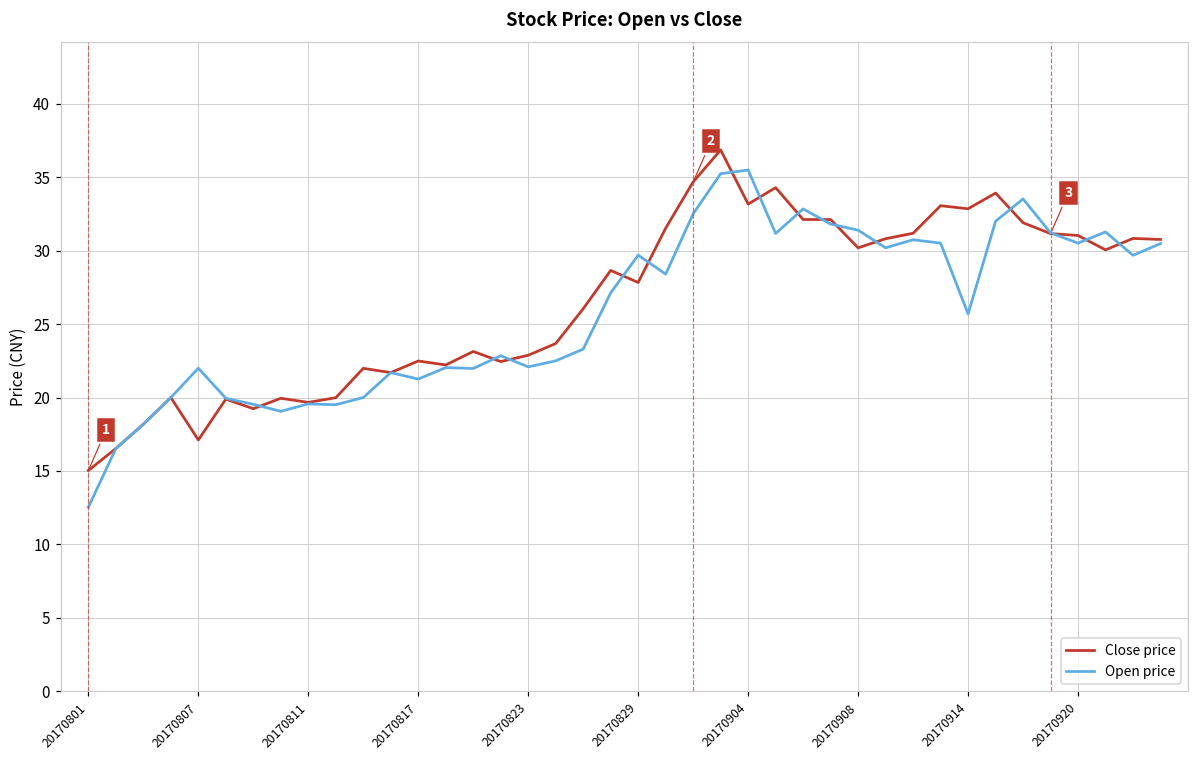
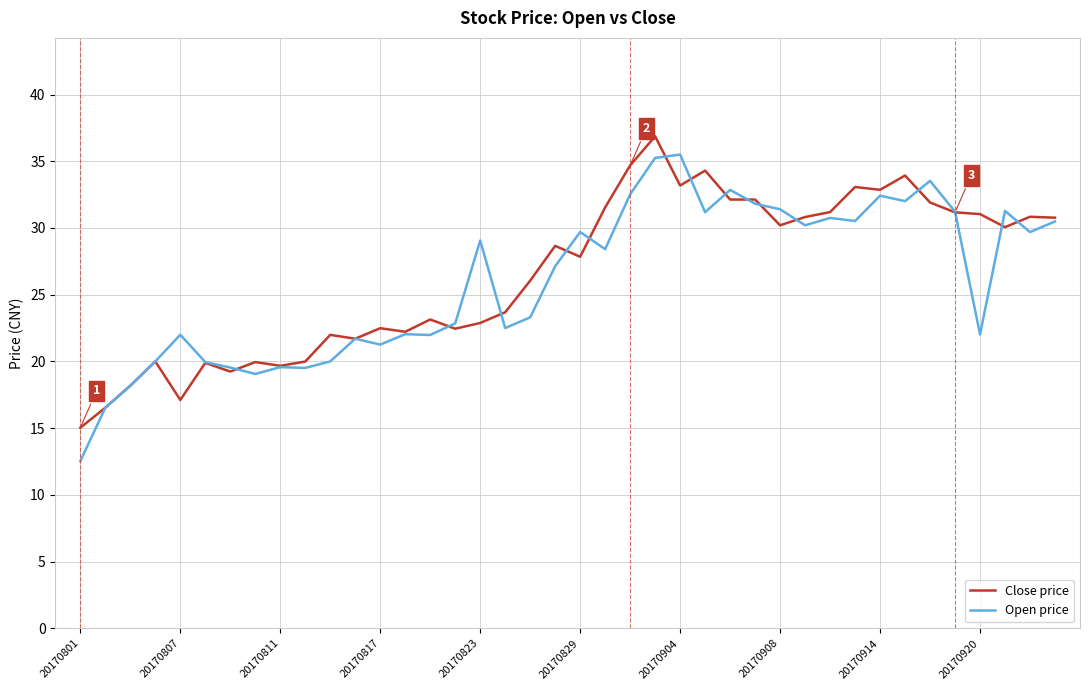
  {
    "Close price": {
      "20170801": 15.0,
      "20170807": 17.1,
      "20170817": 22.5,
      "20170823": 22.9,
      "20170829": 27.8,
      "20170904": 33.2,
      "20170908": 30.2,
      "20170914": 32.9,
      "20170920": 31.0
    },
    "Open price": {
      "20170801": 12.5,
      "20170807": 22.0,
      "20170817": 21.3,
-     "20170823": 22.1,
+     "20170823": 29.1,
      "20170829": 29.7,
      "20170904": 35.5,
      "20170908": 31.4,
-     "20170914": 25.7,
-     "20170920": 30.5
+     "20170914": 32.4,
+     "20170920": 22.0
    }
  }
